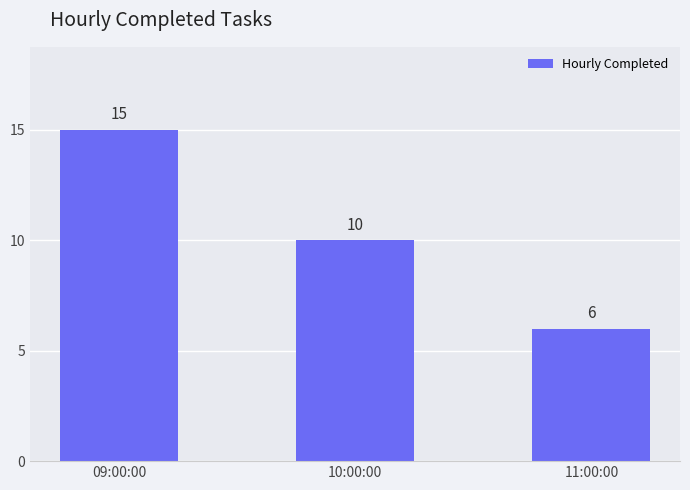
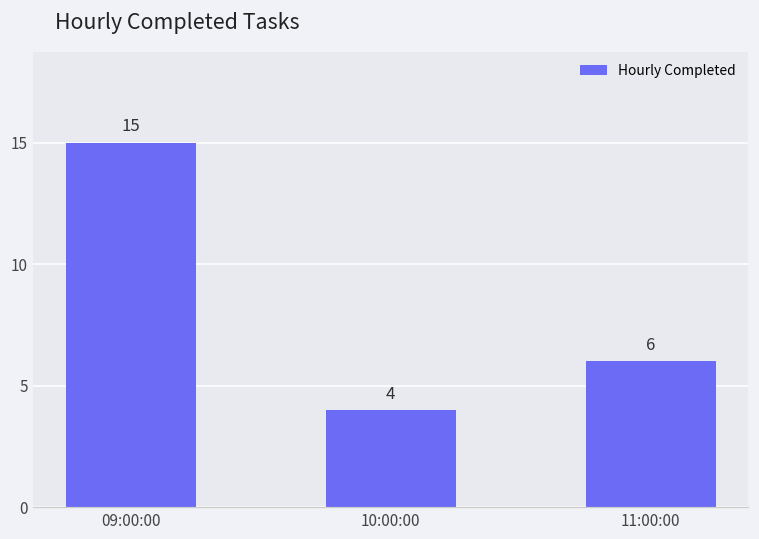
  {
    "09:00:00": 15,
-   "10:00:00": 10,
+   "10:00:00": 4,
    "11:00:00": 6
  }
